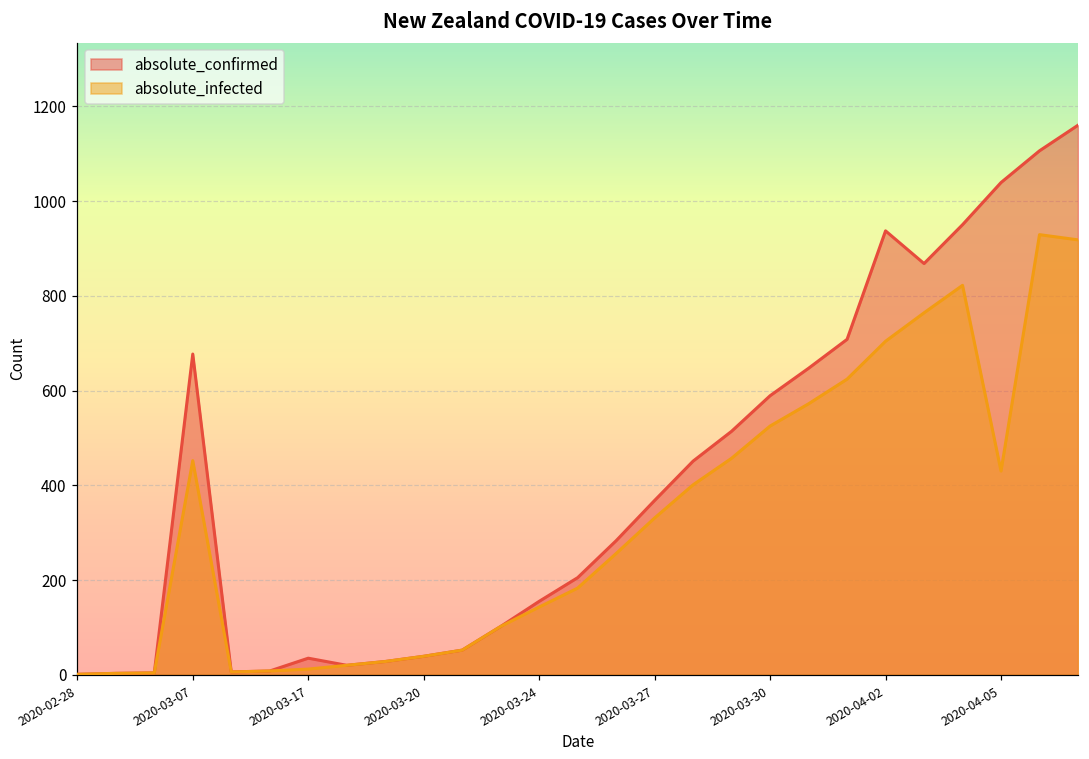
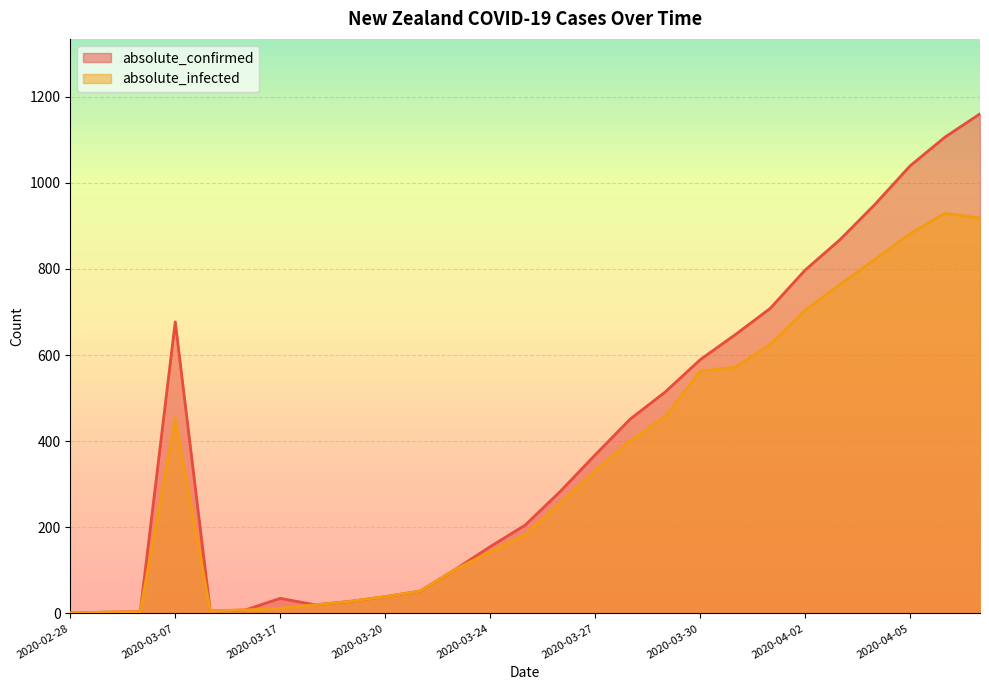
  {
    "absolute_confirmed": {
      "2020-03-07": 680,
      "2020-03-17": 40,
      "2020-03-24": 160,
      "2020-03-27": 370,
      "2020-03-30": 590,
-     "2020-04-02": 940,
+     "2020-04-02": 800,
      "2020-04-05": 1040
    },
    "absolute_infected": {
      "2020-03-07": 450,
      "2020-03-17": 10,
      "2020-03-24": 140,
      "2020-03-27": 330,
-     "2020-03-30": 530,
+     "2020-03-30": 560,
      "2020-04-02": 700,
-     "2020-04-05": 430
+     "2020-04-05": 880
    }
  }
